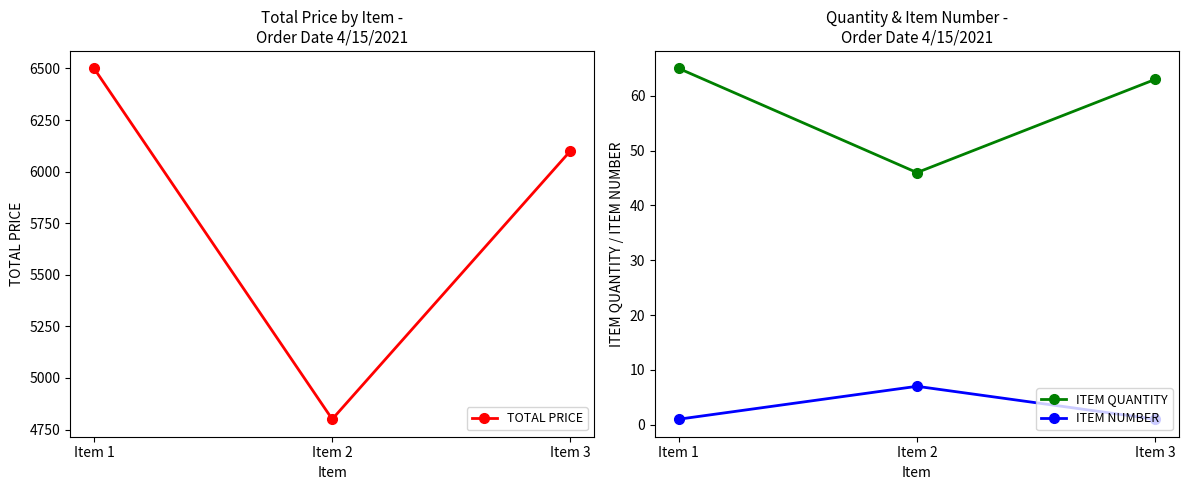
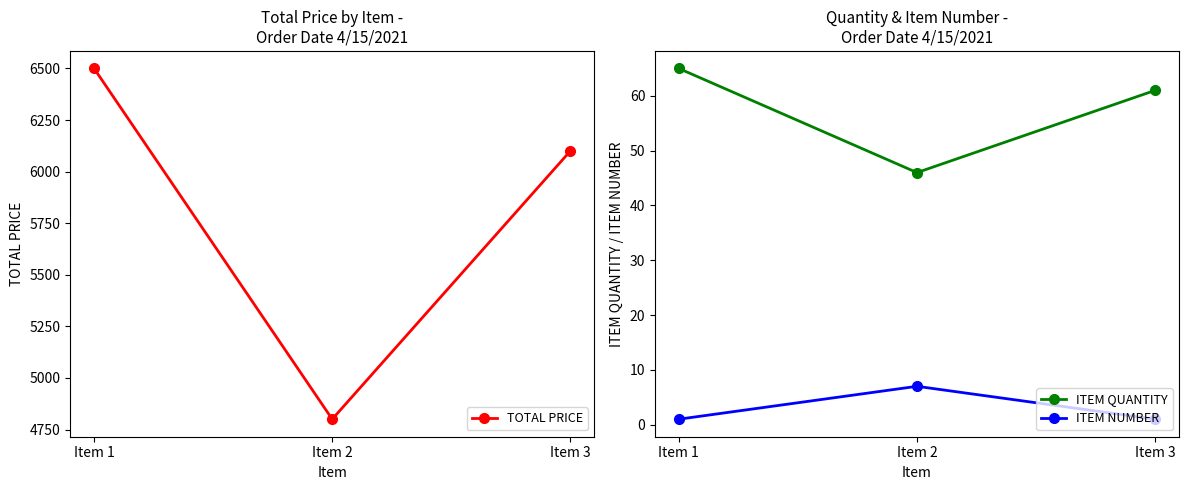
  {
    "Total Price by Item - Order Date 4/15/2021": {
      "Item 1": 6500,
      "Item 2": 4800,
      "Item 3": 6100
    },
    "Quantity & Item Number - Order Date 4/15/2021": {
      "ITEM QUANTITY": {
        "Item 1": 65,
        "Item 2": 46,
-       "Item 3": 63
+       "Item 3": 61
      },
      "ITEM NUMBER": {
        "Item 1": 1,
        "Item 2": 7
      }
    }
  }
